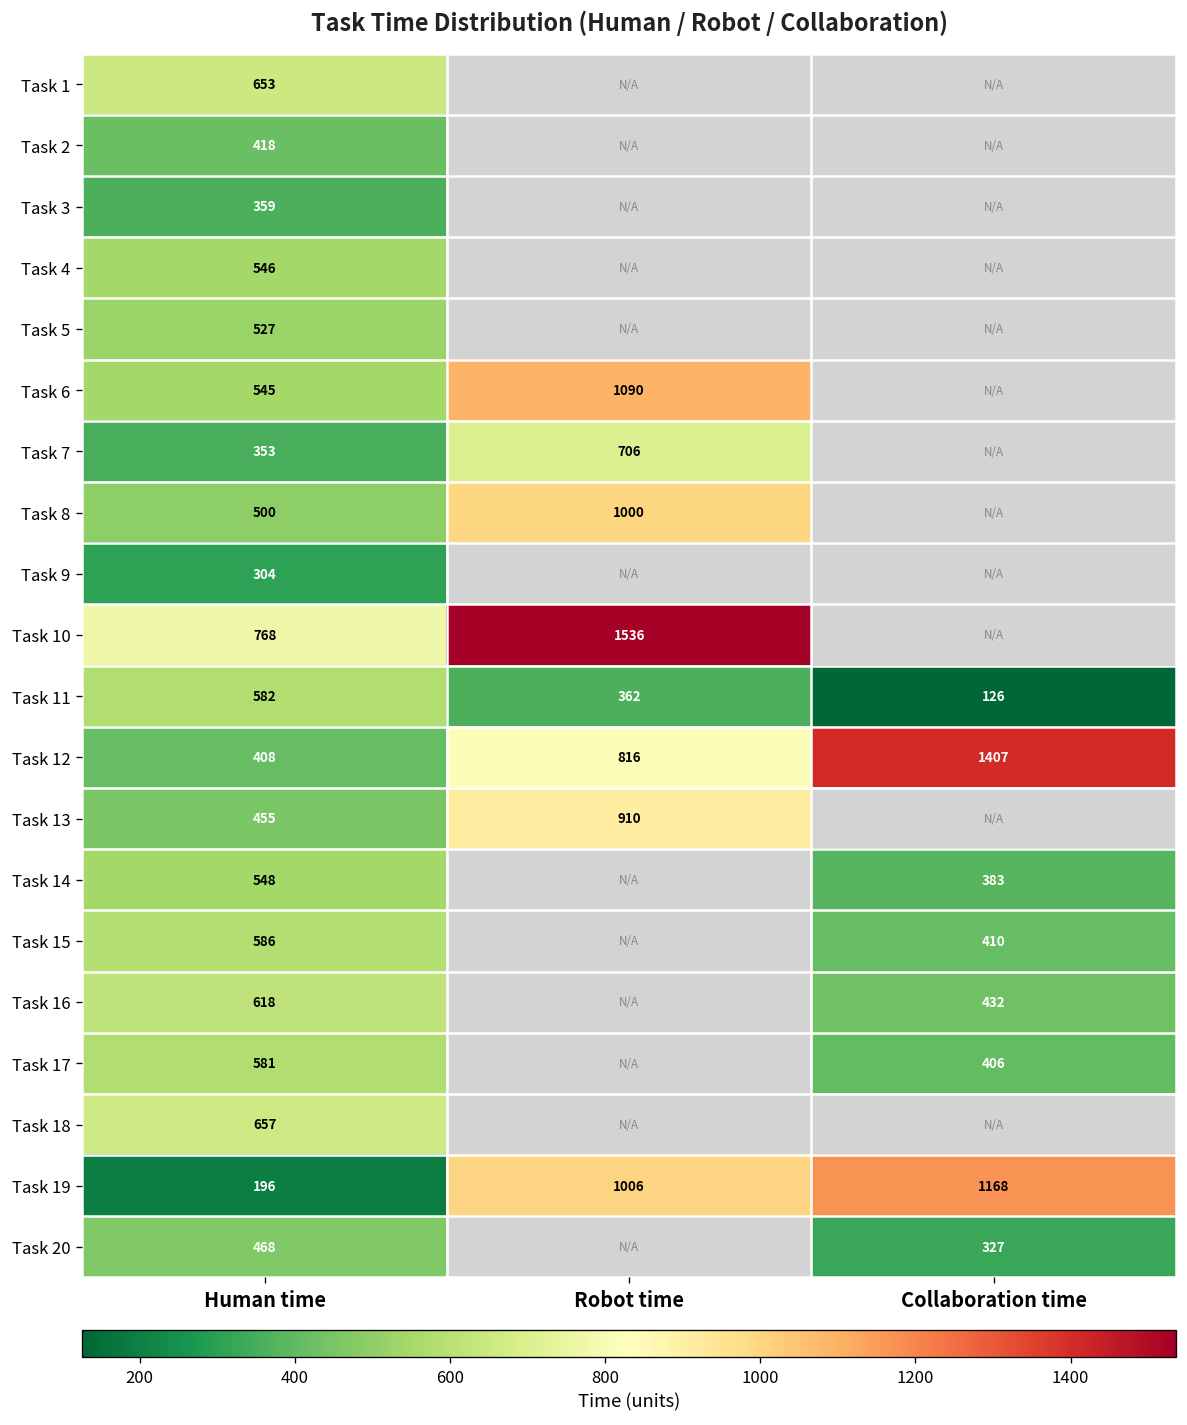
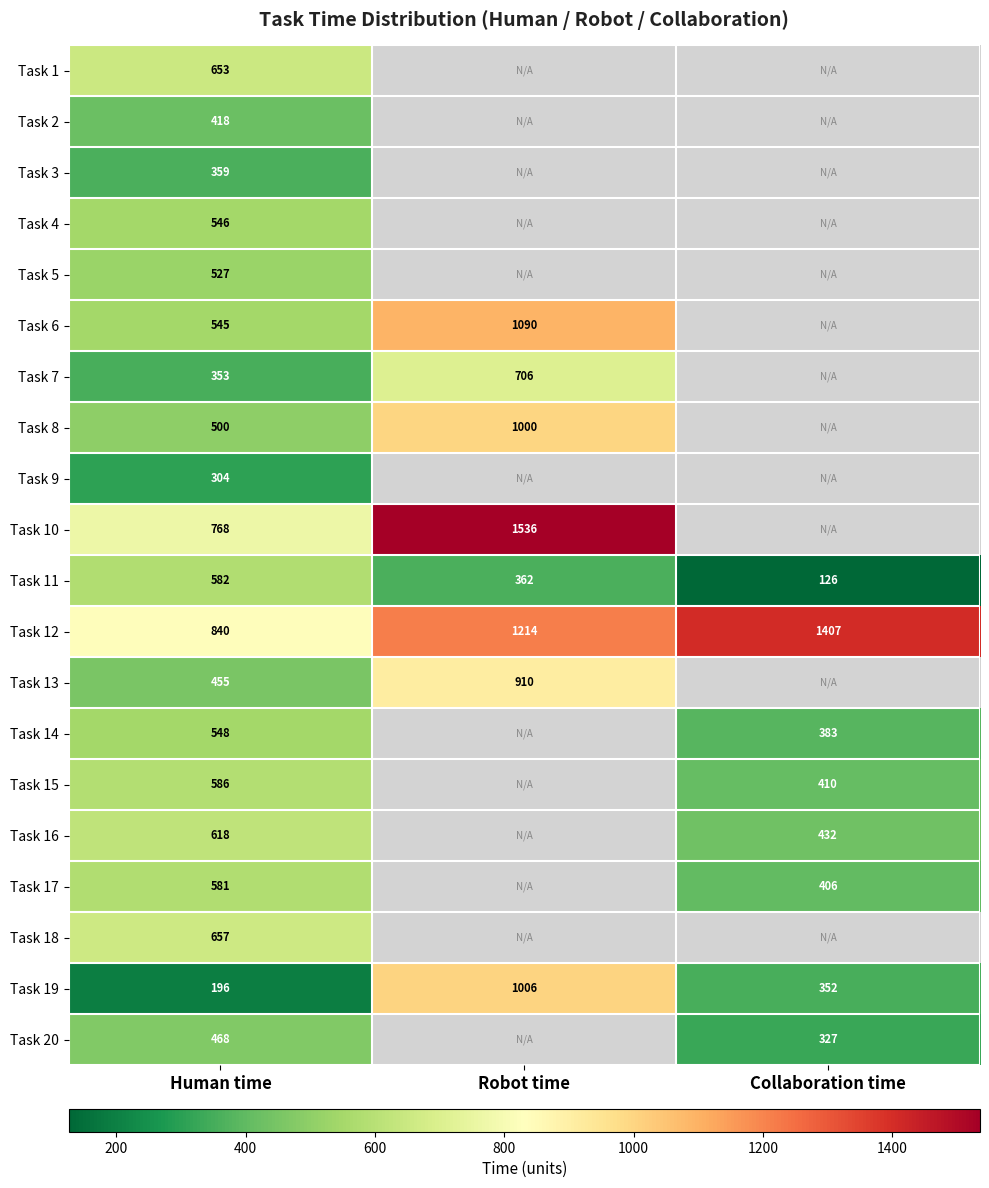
  {
    "Task 1": {
      "Human time": 653
    },
    "Task 2": {
      "Human time": 418
    },
    "Task 3": {
      "Human time": 359
    },
    "Task 4": {
      "Human time": 546
    },
    "Task 5": {
      "Human time": 527
    },
    "Task 6": {
      "Human time": 545,
      "Robot time": 1090
    },
    "Task 7": {
      "Human time": 353,
      "Robot time": 706
    },
    "Task 8": {
      "Human time": 500,
      "Robot time": 1000
    },
    "Task 9": {
      "Human time": 304
    },
    "Task 10": {
      "Human time": 768,
      "Robot time": 1536
    },
    "Task 11": {
      "Human time": 582,
      "Robot time": 362,
      "Collaboration time": 126
    },
    "Task 12": {
-     "Human time": 408,
-     "Robot time": 816,
+     "Human time": 840,
+     "Robot time": 1214,
      "Collaboration time": 1407
    },
    "Task 13": {
      "Human time": 455,
      "Robot time": 910
    },
    "Task 14": {
      "Human time": 548,
      "Collaboration time": 383
    },
    "Task 15": {
      "Human time": 586,
      "Collaboration time": 410
    },
    "Task 16": {
      "Human time": 618,
      "Collaboration time": 432
    },
    "Task 17": {
      "Human time": 581,
      "Collaboration time": 406
    },
    "Task 18": {
      "Human time": 657
    },
    "Task 19": {
      "Human time": 196,
      "Robot time": 1006,
-     "Collaboration time": 1168
+     "Collaboration time": 352
    },
    "Task 20": {
      "Human time": 468,
      "Collaboration time": 327
    }
  }
